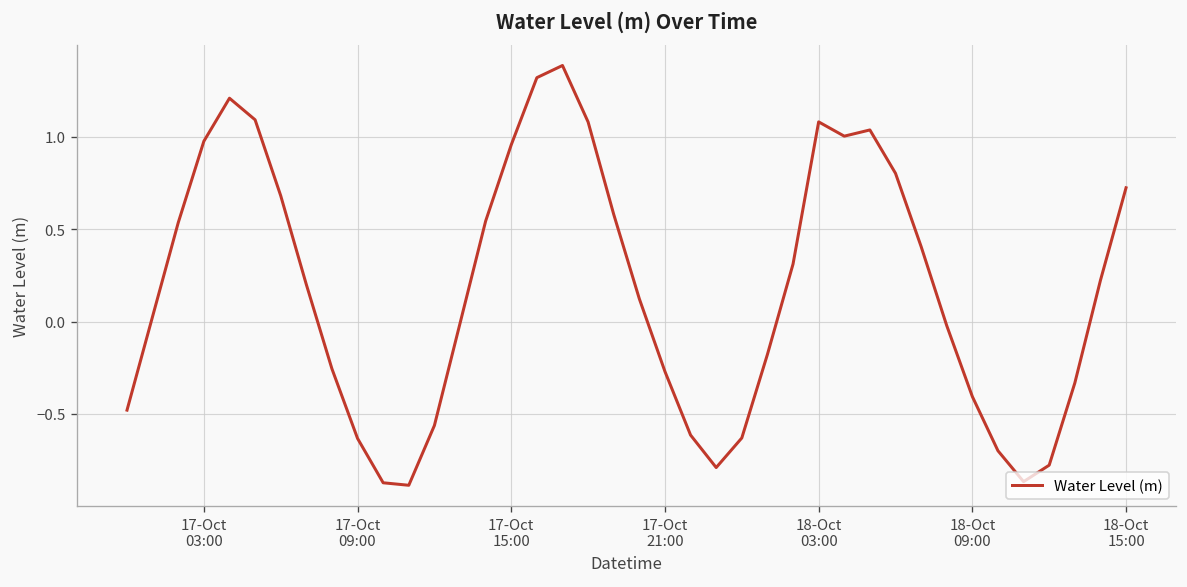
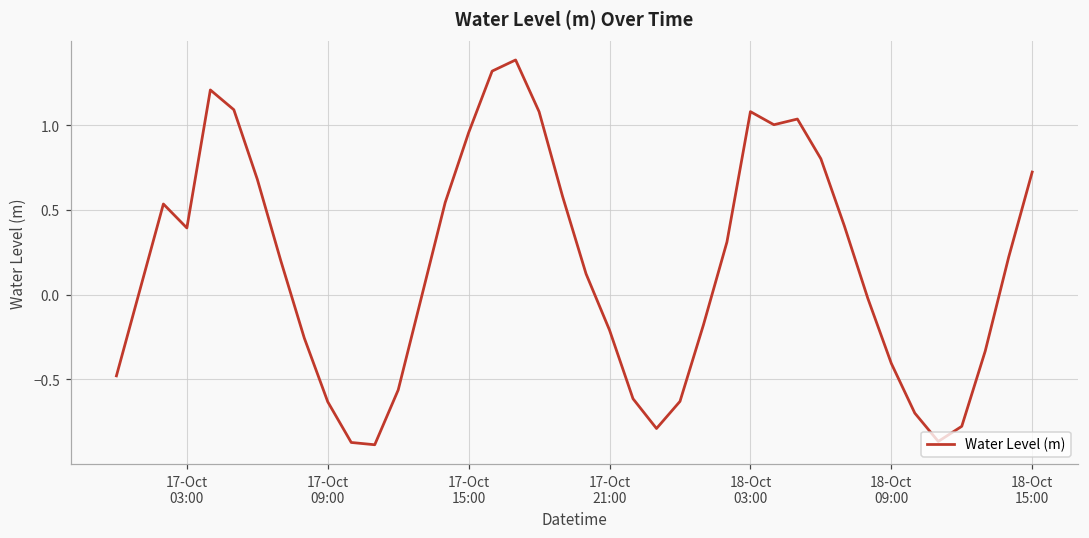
  {
-   "17-Oct 03:00": 0.98,
+   "17-Oct 03:00": 0.39,
    "17-Oct 09:00": -0.63,
    "17-Oct 15:00": 0.96,
-   "17-Oct 21:00": -0.27,
+   "17-Oct 21:00": -0.21,
    "18-Oct 03:00": 1.08,
    "18-Oct 09:00": -0.41,
    "18-Oct 15:00": 0.72
  }
